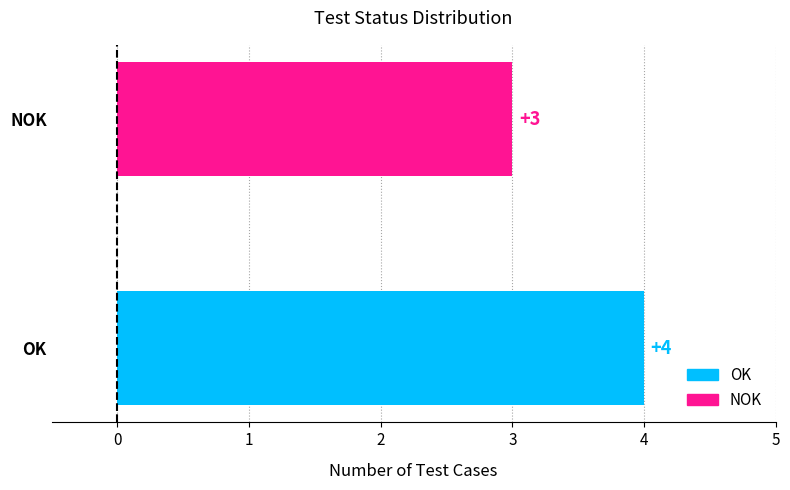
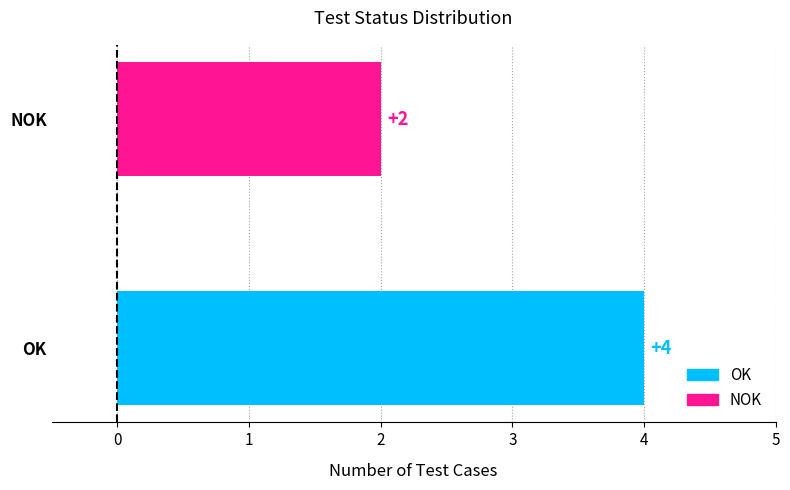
  {
-   "NOK": "+3",
+   "NOK": "+2",
    "OK": "+4"
  }
